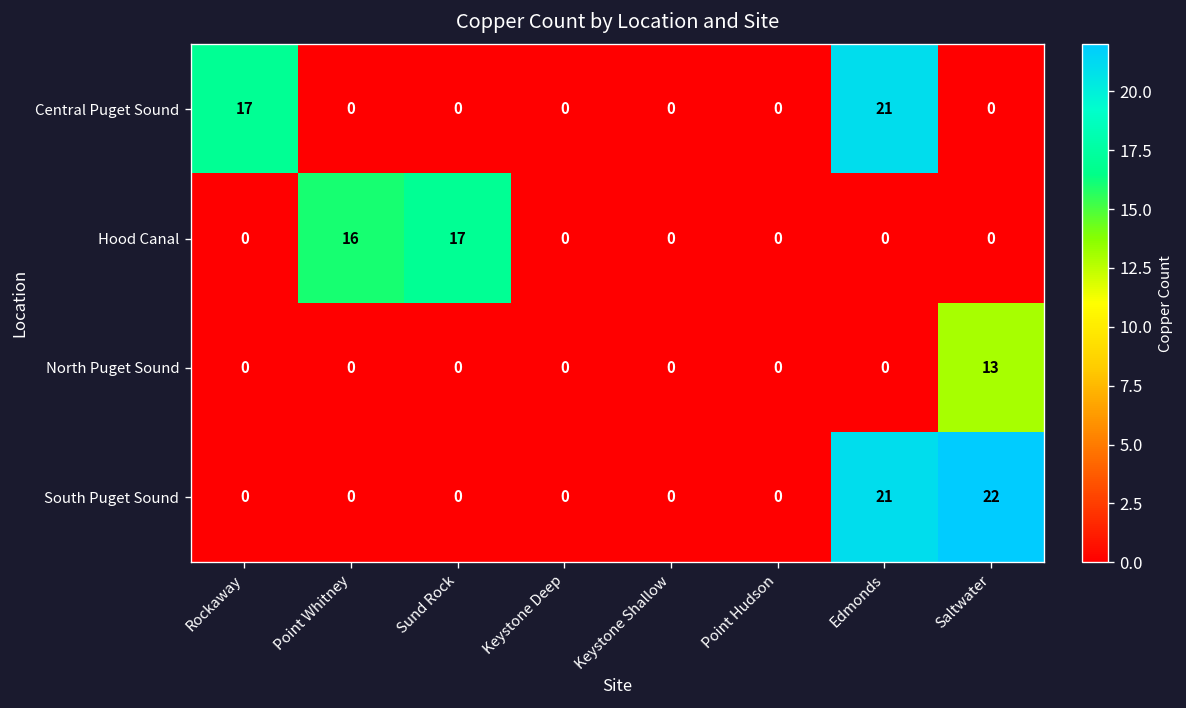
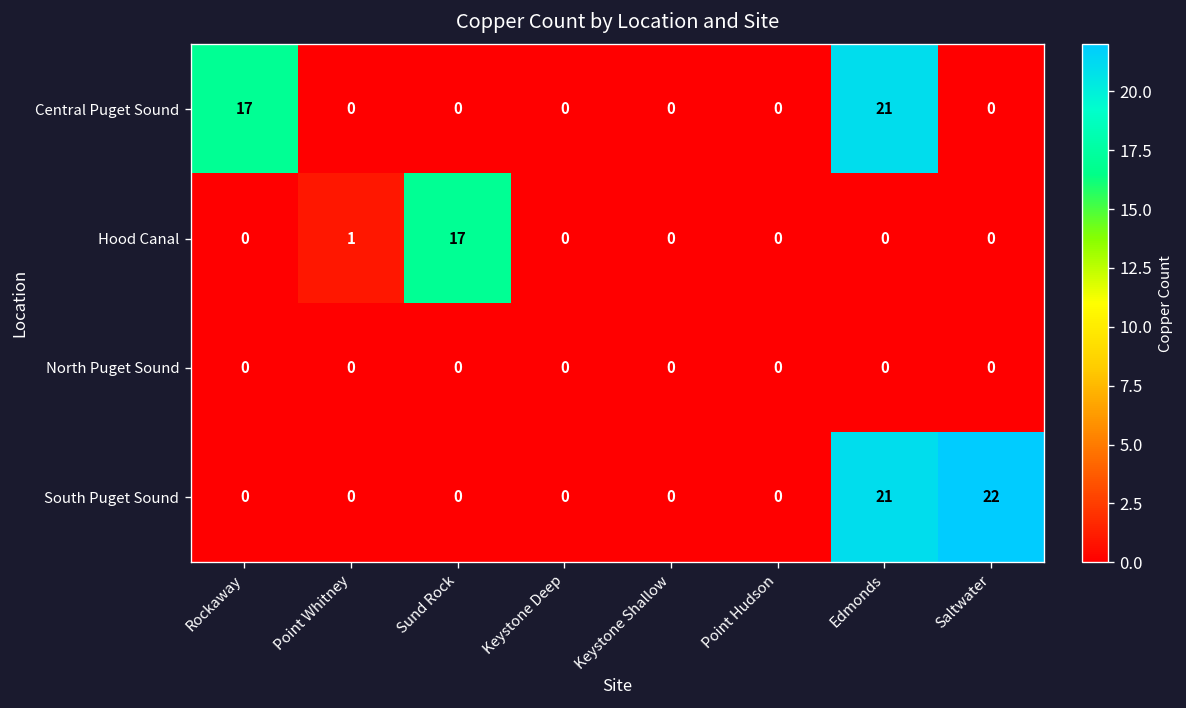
  {
    "Central Puget Sound": {
      "Rockaway": 17,
      "Point Whitney": 0,
      "Sund Rock": 0,
      "Keystone Deep": 0,
      "Keystone Shallow": 0,
      "Point Hudson": 0,
      "Edmonds": 21,
      "Saltwater": 0
    },
    "Hood Canal": {
      "Rockaway": 0,
-     "Point Whitney": 16,
+     "Point Whitney": 1,
      "Sund Rock": 17,
      "Keystone Deep": 0,
      "Keystone Shallow": 0,
      "Point Hudson": 0,
      "Edmonds": 0,
      "Saltwater": 0
    },
    "North Puget Sound": {
      "Rockaway": 0,
      "Point Whitney": 0,
      "Sund Rock": 0,
      "Keystone Deep": 0,
      "Keystone Shallow": 0,
      "Point Hudson": 0,
      "Edmonds": 0,
-     "Saltwater": 13
+     "Saltwater": 0
    },
    "South Puget Sound": {
      "Rockaway": 0,
      "Point Whitney": 0,
      "Sund Rock": 0,
      "Keystone Deep": 0,
      "Keystone Shallow": 0,
      "Point Hudson": 0,
      "Edmonds": 21,
      "Saltwater": 22
    }
  }
